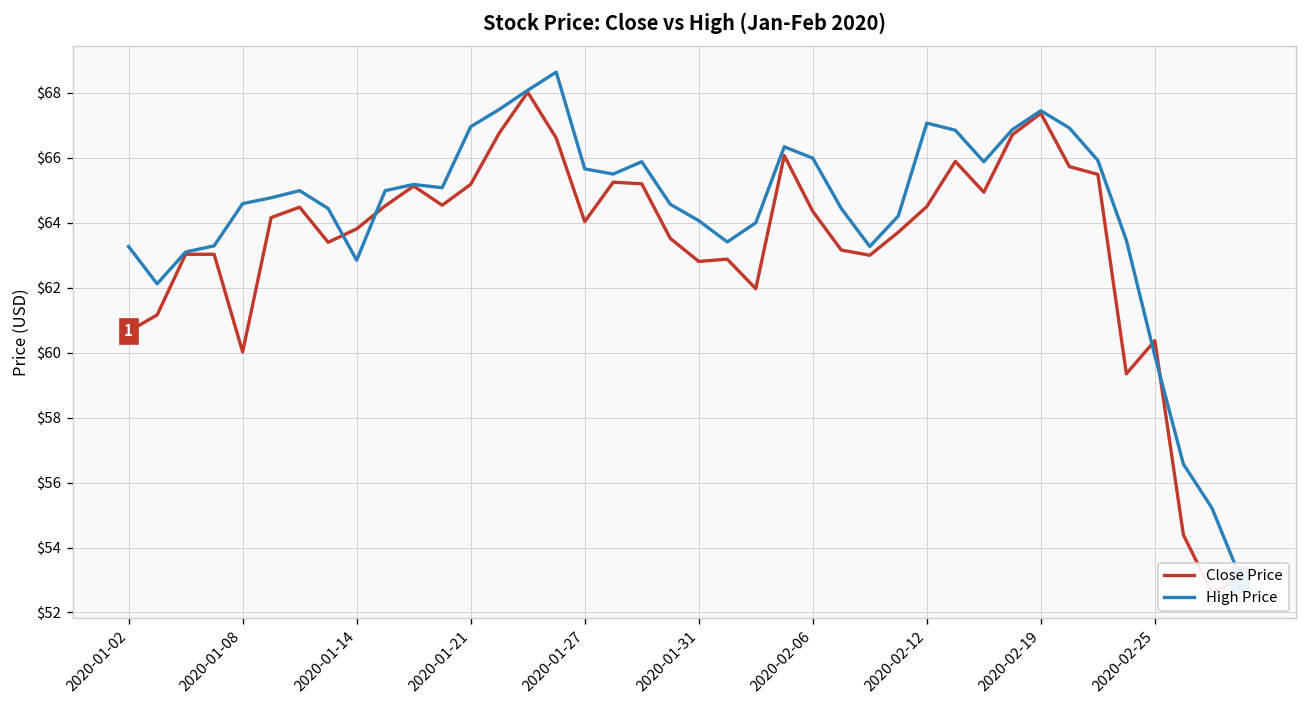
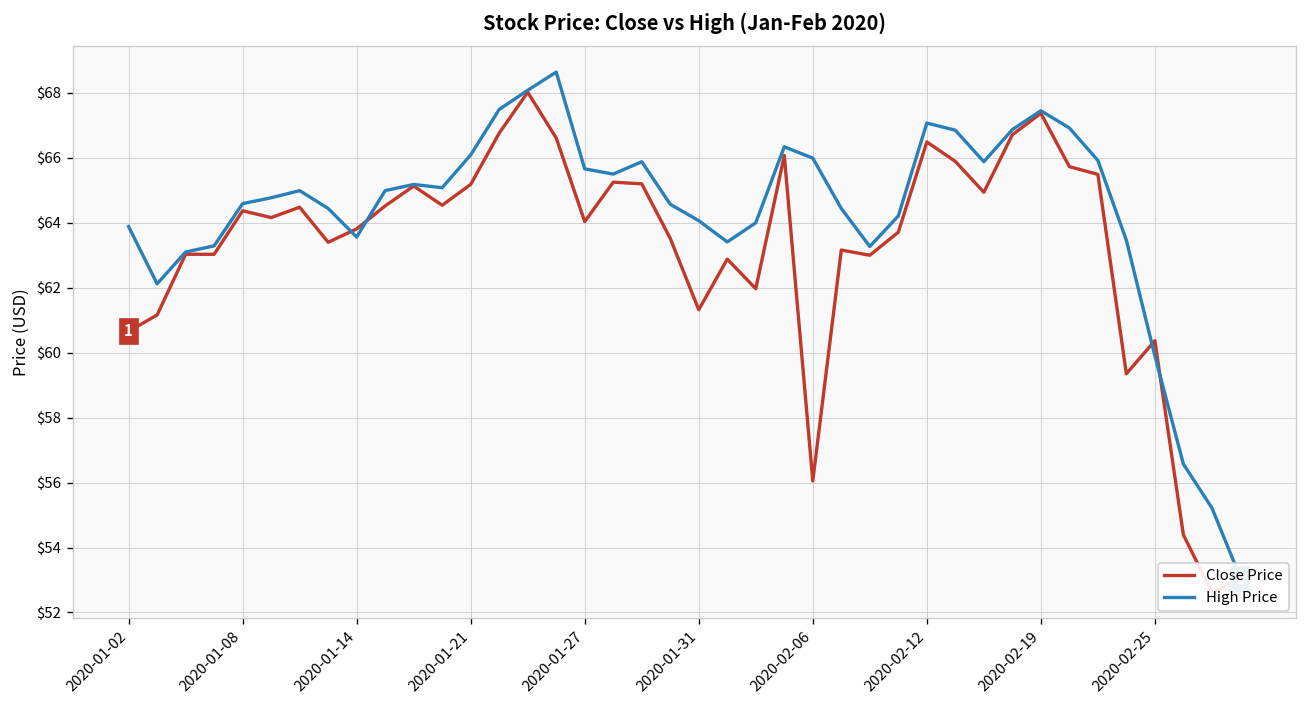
  {
    "Close Price": {
-     "2020-01-08": "$60.0",
+     "2020-01-08": "$64.4",
      "2020-01-14": "$63.8",
      "2020-01-21": "$65.2",
      "2020-01-27": "$64.0",
-     "2020-01-31": "$62.8",
-     "2020-02-06": "$64.3",
-     "2020-02-12": "$64.5",
+     "2020-01-31": "$61.3",
+     "2020-02-06": "$56.1",
+     "2020-02-12": "$66.5",
      "2020-02-25": "$60.4"
    },
    "High Price": {
-     "2020-01-02": "$63.3",
+     "2020-01-02": "$63.9",
      "2020-01-08": "$64.6",
-     "2020-01-14": "$62.8",
-     "2020-01-21": "$67.0",
+     "2020-01-14": "$63.6",
+     "2020-01-21": "$66.1",
      "2020-01-27": "$65.7",
      "2020-01-31": "$64.1",
      "2020-02-06": "$66.0",
      "2020-02-12": "$67.1",
      "2020-02-25": "$59.9"
    }
  }
